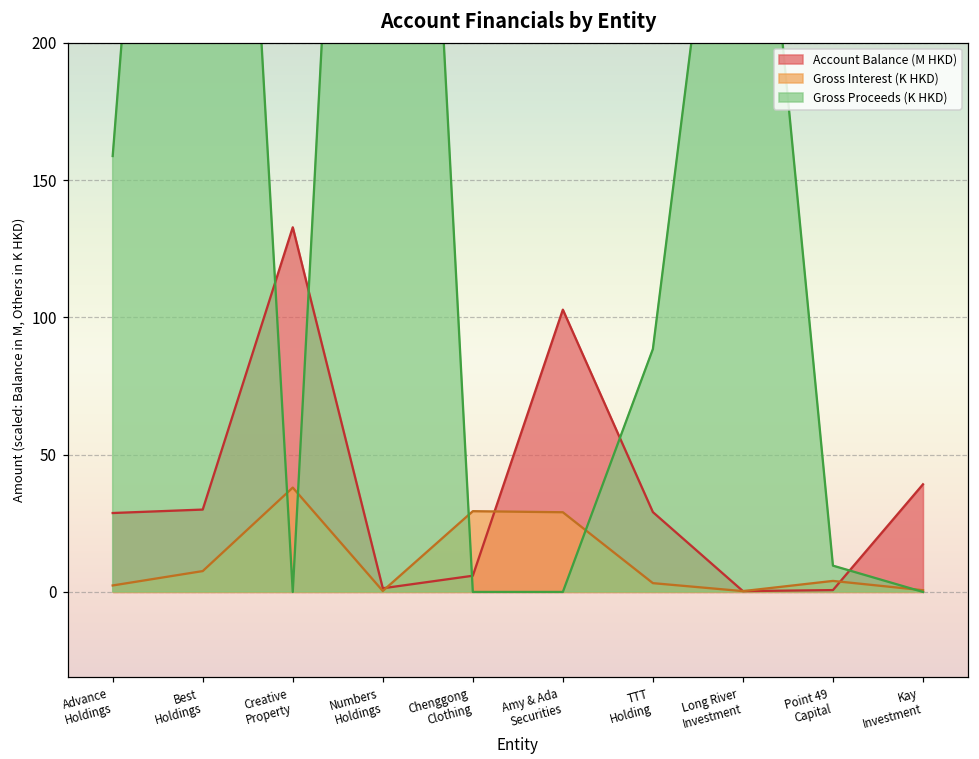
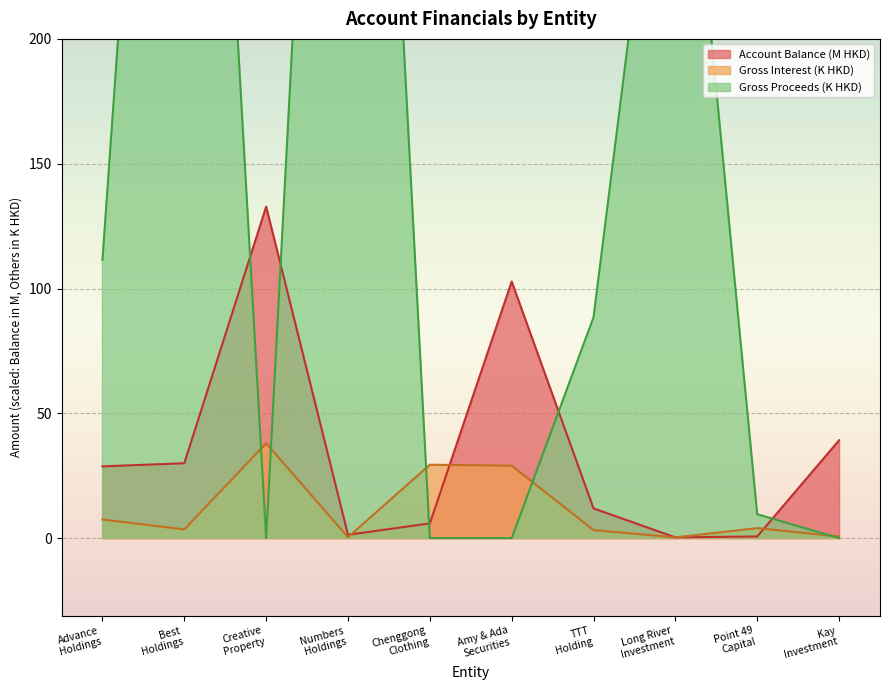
  {
    "Account Balance (M HKD)": {
      "Advance Holdings": 29,
      "Best Holdings": 30,
      "Creative Property": 133,
      "Chenggong Clothing": 6,
      "Amy & Ada Securities": 103,
-     "TTT Holding": 29,
+     "TTT Holding": 12,
      "Point 49 Capital": 1,
      "Kay Investment": 39
    },
    "Gross Interest (K HKD)": {
-     "Advance Holdings": 2,
-     "Best Holdings": 8,
+     "Advance Holdings": 7,
+     "Best Holdings": 3,
      "Creative Property": 38,
      "Chenggong Clothing": 29,
      "Amy & Ada Securities": 29,
      "TTT Holding": 3,
      "Point 49 Capital": 4
    },
    "Gross Proceeds (K HKD)": {
-     "Advance Holdings": 159,
+     "Advance Holdings": 111,
      "Creative Property": 0,
      "Chenggong Clothing": 0,
      "Amy & Ada Securities": 0,
      "TTT Holding": 88,
      "Point 49 Capital": 10
    }
  }
